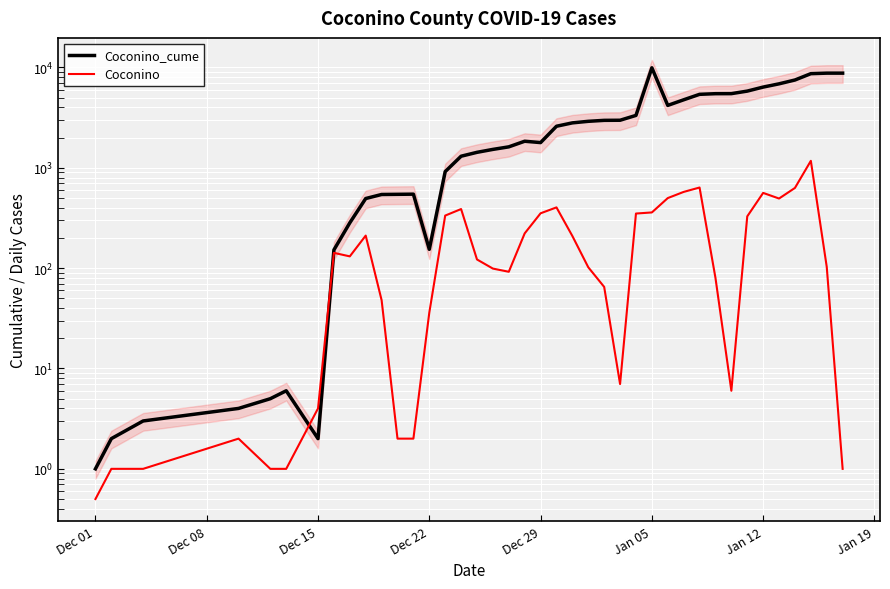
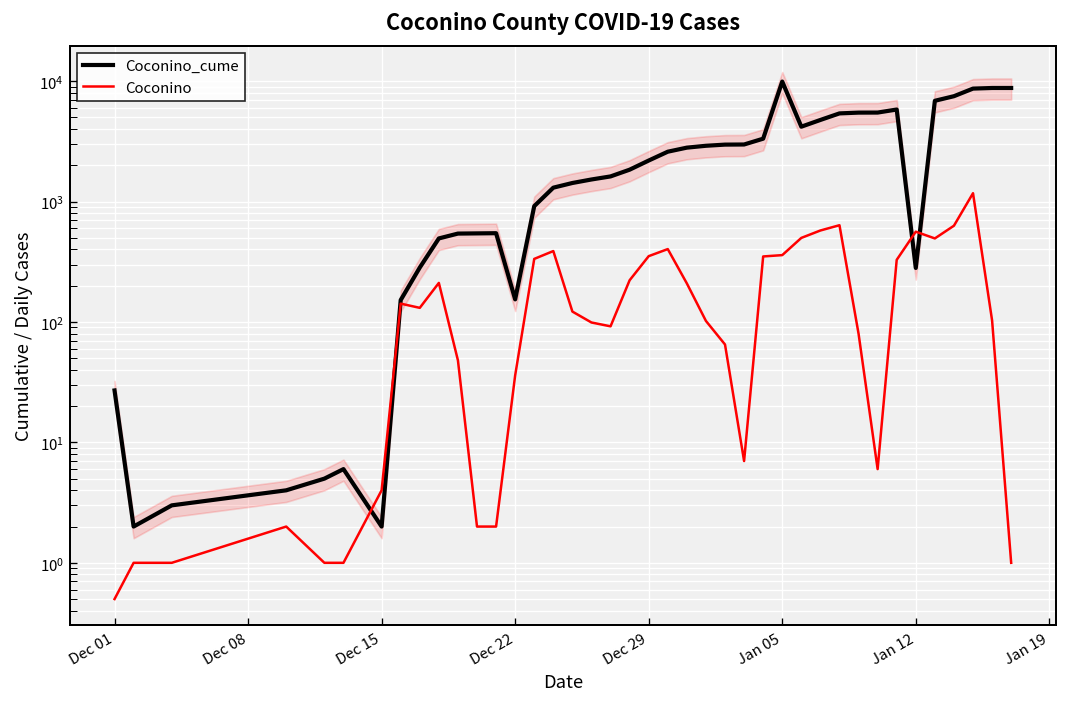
  {
    "Coconino_cume": {
-     "Dec 01": 1,
+     "Dec 01": 27,
      "Dec 15": 2,
      "Dec 22": 150,
-     "Dec 29": 1800,
+     "Dec 29": 2200,
      "Jan 05": 10000,
-     "Jan 12": 6000
+     "Jan 12": 280
    }
  }
